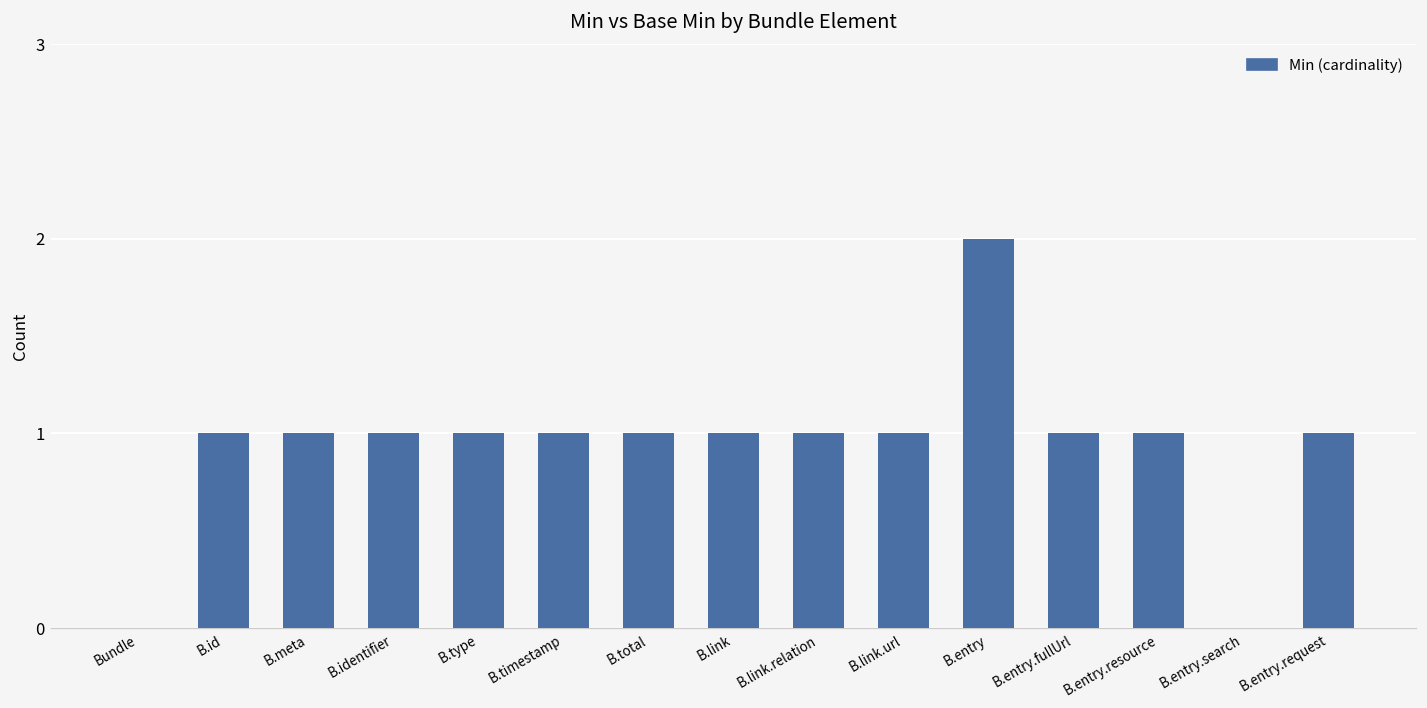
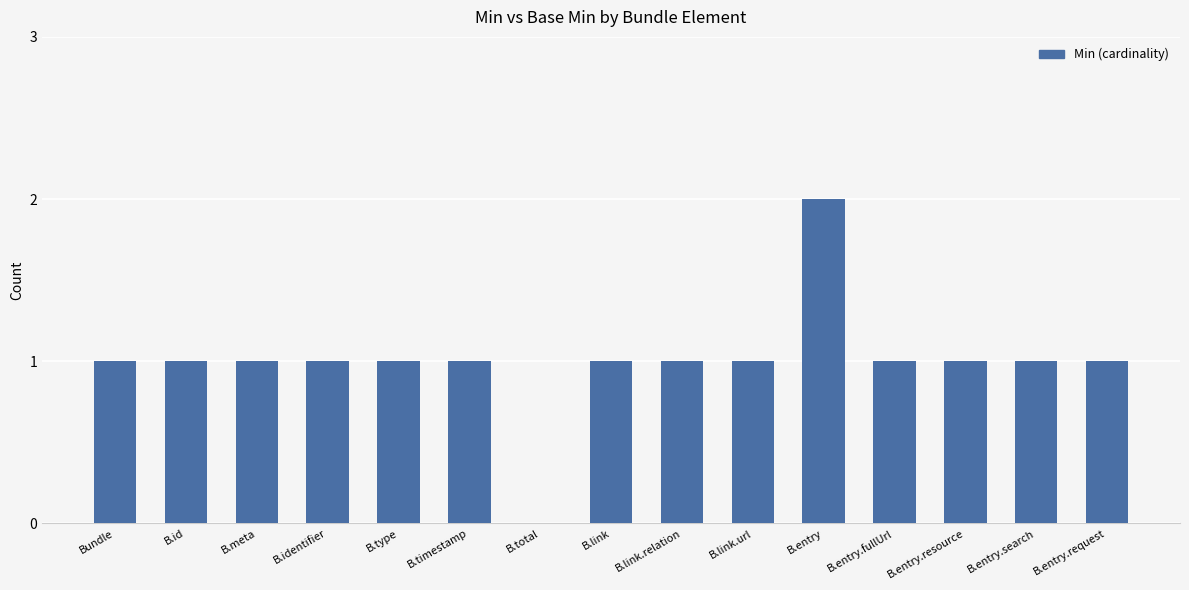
  {
-   "Bundle": 0,
+   "Bundle": 1,
    "B.id": 1,
    "B.meta": 1,
    "B.identifier": 1,
    "B.type": 1,
    "B.timestamp": 1,
-   "B.total": 1,
+   "B.total": 0,
    "B.link": 1,
    "B.link.relation": 1,
    "B.link.url": 1,
    "B.entry": 2,
    "B.entry.fullUrl": 1,
    "B.entry.resource": 1,
-   "B.entry.search": 0,
+   "B.entry.search": 1,
    "B.entry.request": 1
  }
